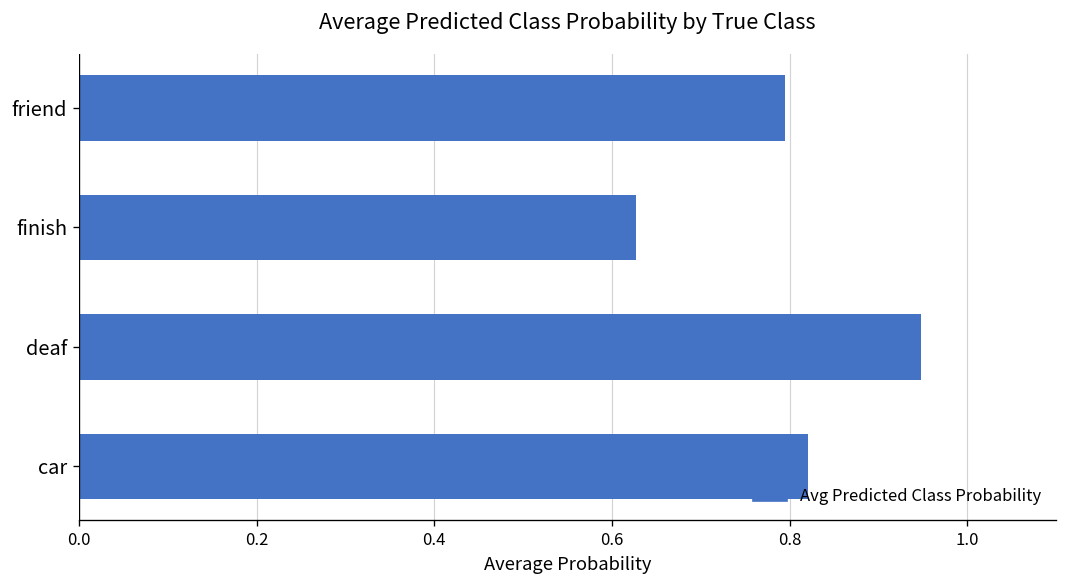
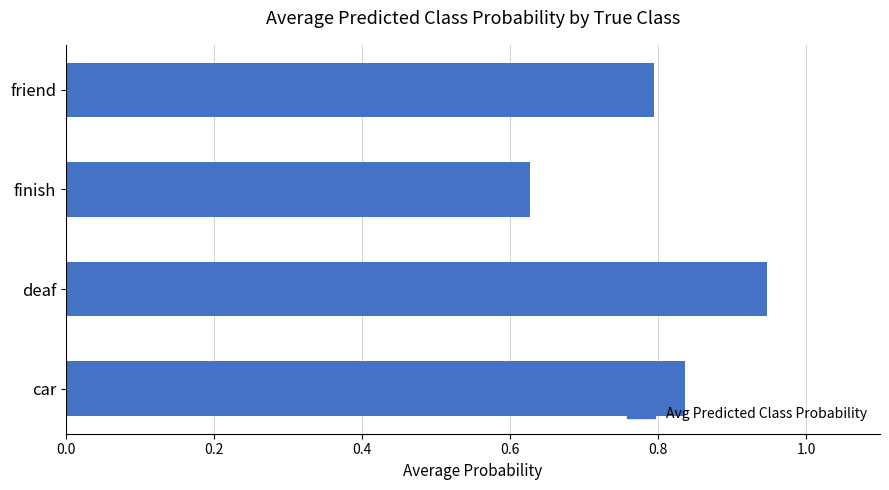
  {
    "friend": 0.80,
    "finish": 0.63,
    "deaf": 0.95,
-   "car": 0.82
+   "car": 0.84
  }
